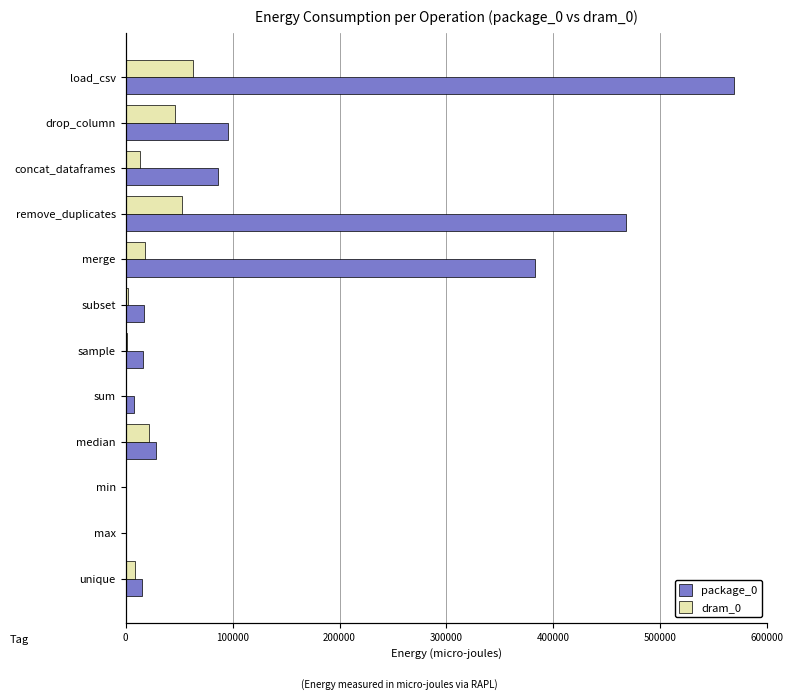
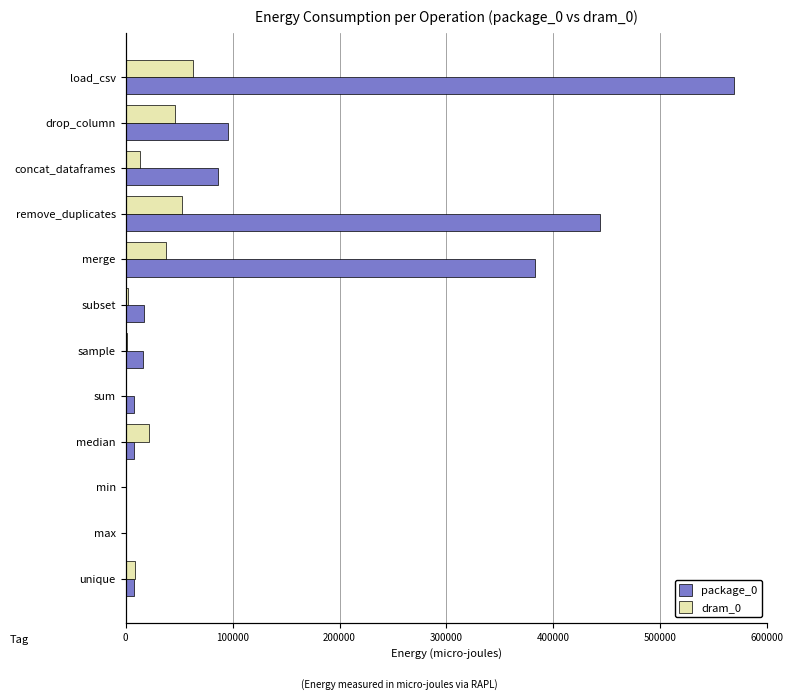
  {
    "package_0": {
      "load_csv": 569000,
      "drop_column": 96000,
      "concat_dataframes": 86000,
-     "remove_duplicates": 468000,
+     "remove_duplicates": 444000,
      "merge": 383000,
      "subset": 17000,
      "sample": 17000,
      "sum": 8000,
-     "median": 28000,
+     "median": 8000,
      "min": 0,
      "max": 0,
-     "unique": 15000
+     "unique": 8000
    },
    "dram_0": {
      "load_csv": 63000,
      "drop_column": 46000,
      "concat_dataframes": 13000,
      "remove_duplicates": 53000,
-     "merge": 19000,
+     "merge": 38000,
      "median": 22000,
      "min": 0,
      "max": 0,
      "unique": 9000
    }
  }
